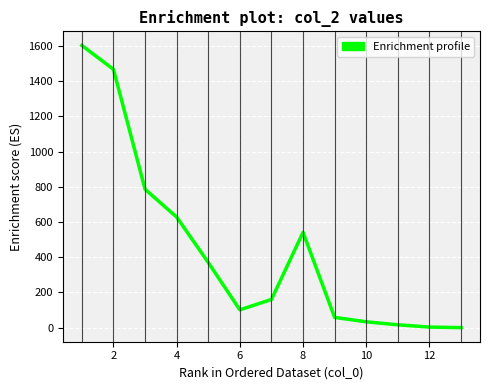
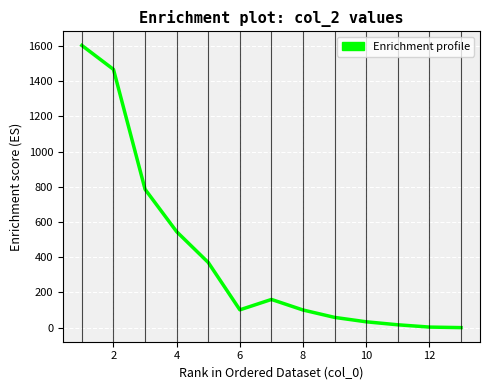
  {
    "2": 1470,
-   "4": 630,
+   "4": 550,
    "6": 100,
-   "8": 540,
+   "8": 100,
    "10": 30,
    "12": 0
  }
